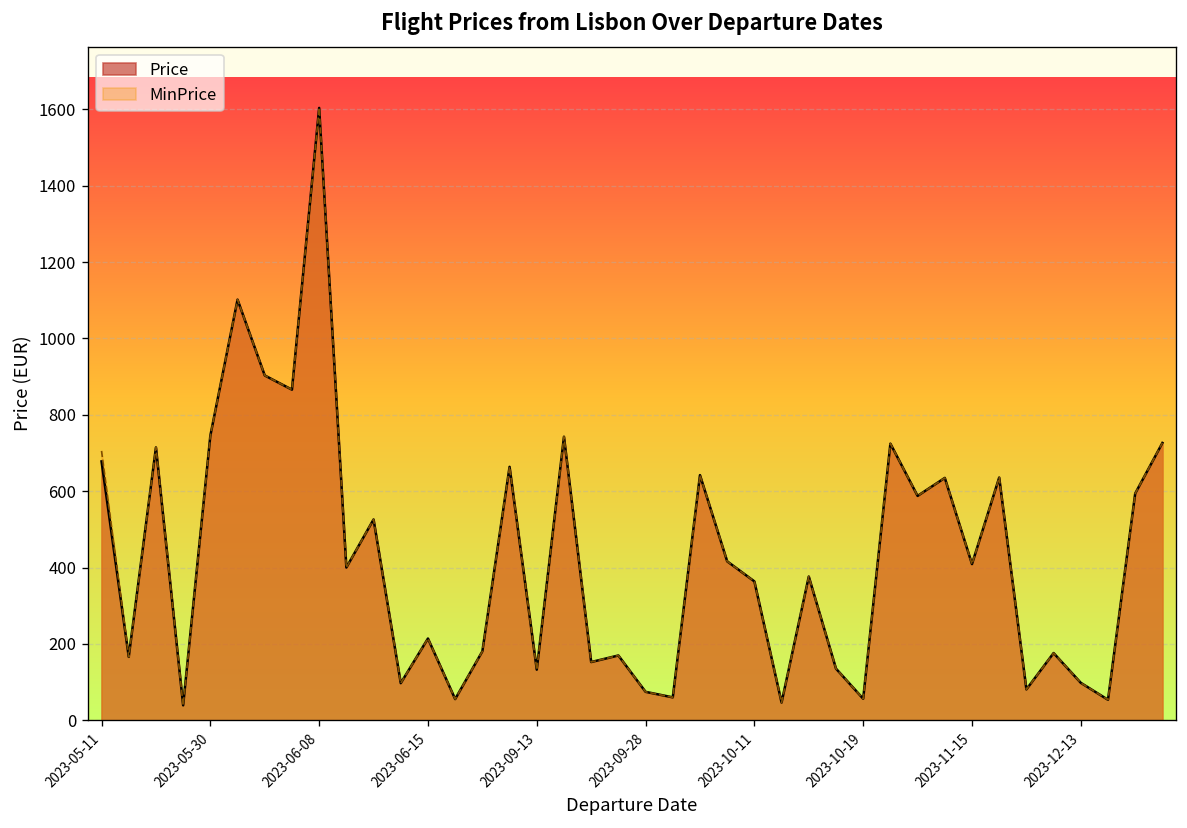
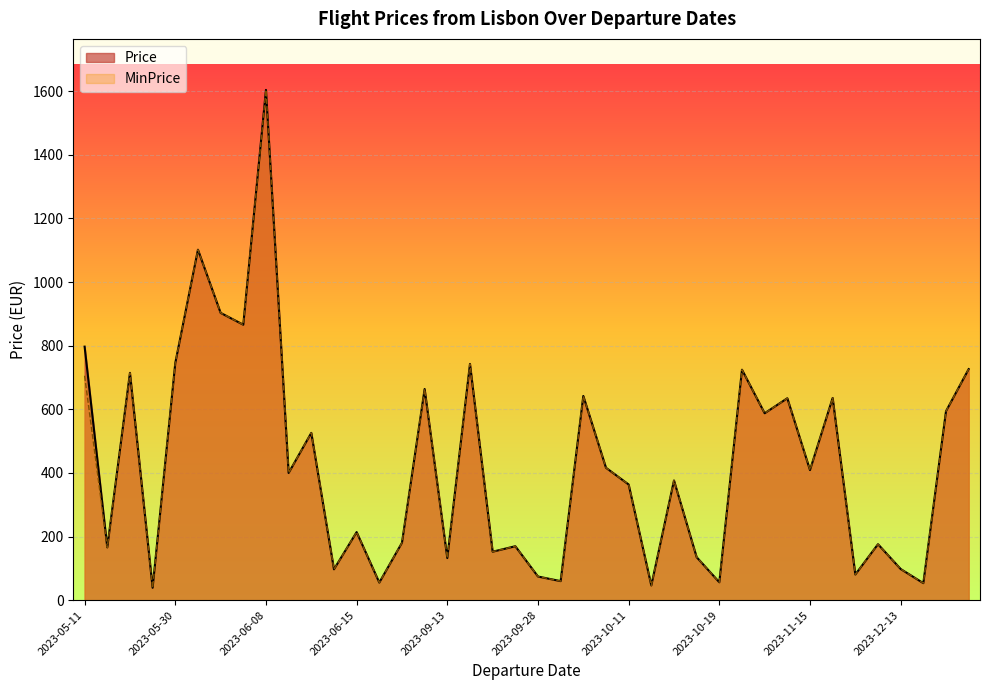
  {
    "Price": {
-     "2023-05-11": 680
+     "2023-05-11": 800
    },
    "MinPrice": {
      "2023-05-11": 710
    }
  }
